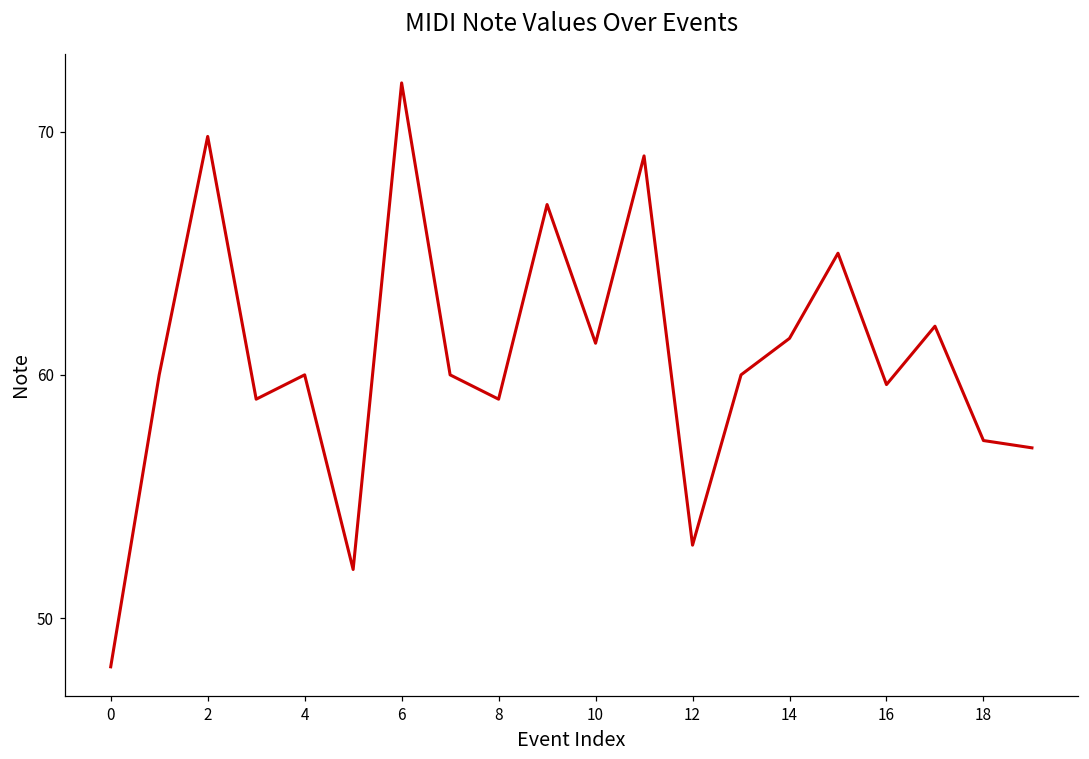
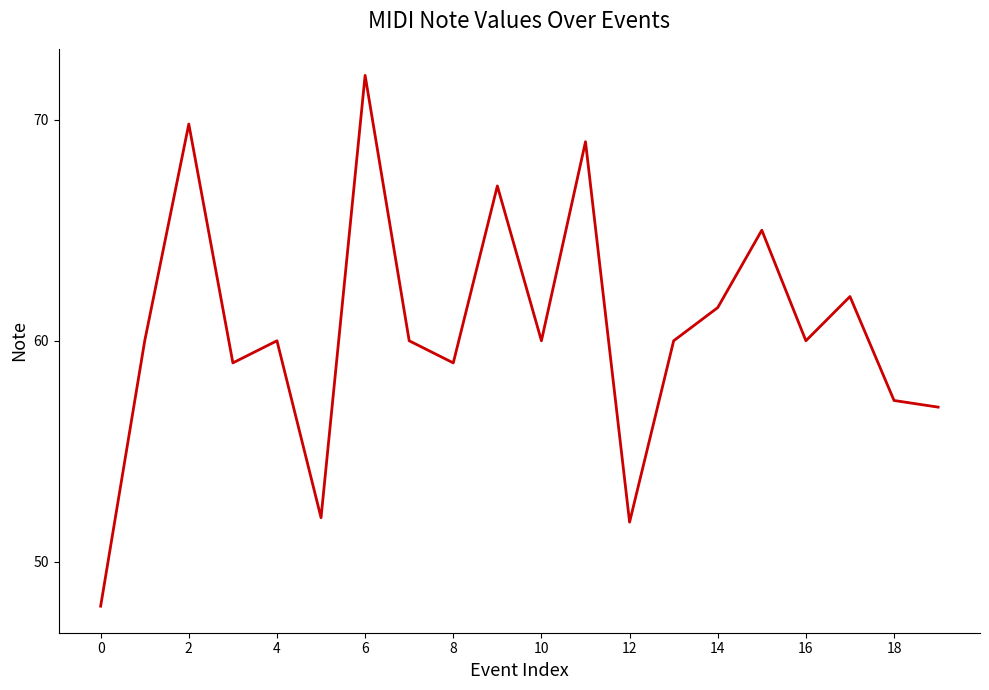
  {
    "0": 48.0,
    "2": 69.8,
    "4": 60.0,
    "6": 72.0,
    "8": 59.0,
-   "10": 61.3,
-   "12": 53.0,
+   "10": 60.0,
+   "12": 51.8,
    "14": 61.5,
-   "16": 59.6,
+   "16": 60.0,
    "18": 57.3
  }
